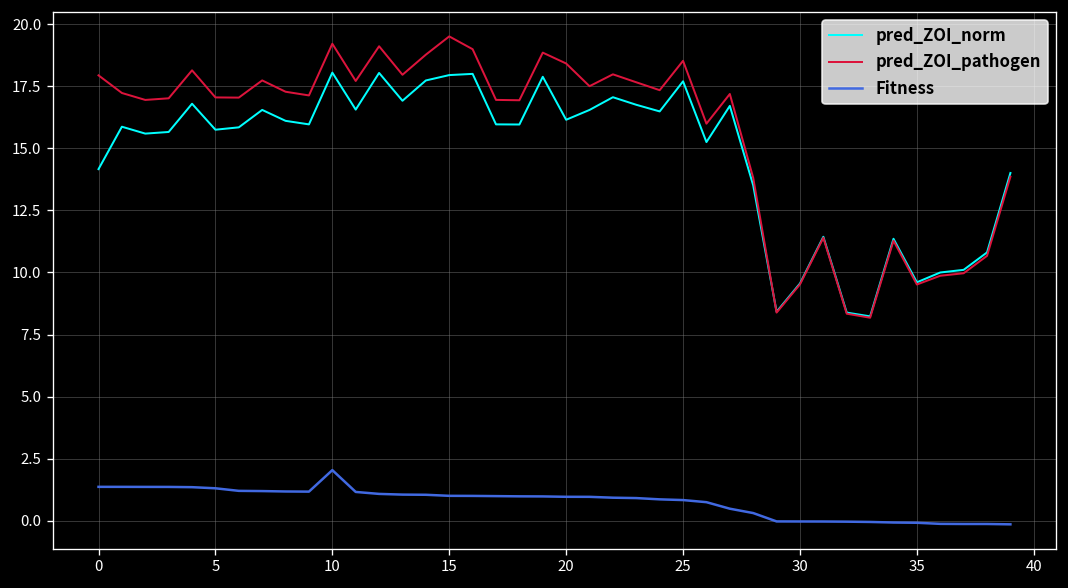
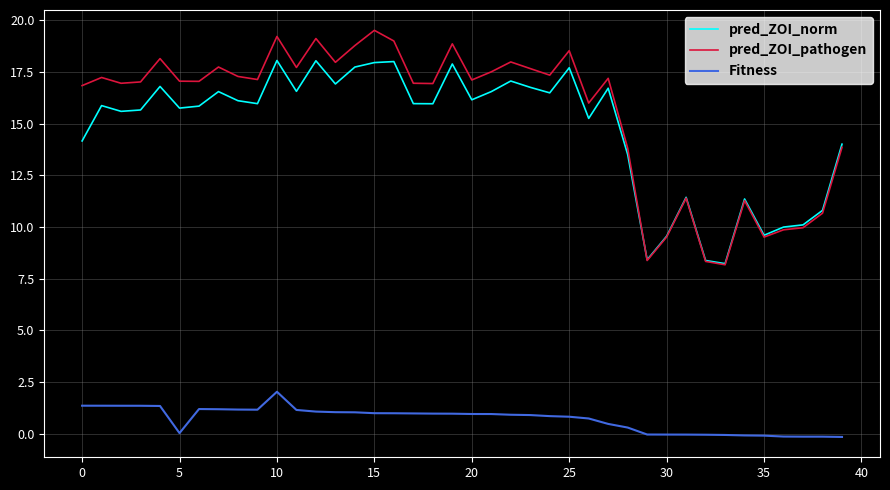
  {
    "pred_ZOI_norm": {
      "0": 14.2,
      "5": 15.8,
      "10": 18.1,
      "15": 18.0,
      "20": 16.2,
      "25": 17.7
    },
    "pred_ZOI_pathogen": {
-     "0": 17.9,
+     "0": 16.8,
      "5": 17.1,
      "10": 19.2,
      "15": 19.5,
-     "20": 18.4,
+     "20": 17.1,
      "25": 18.5
    },
    "Fitness": {
      "0": 1.4,
-     "5": 1.3,
+     "5": 0.0,
      "10": 2.0,
      "15": 1.0,
      "20": 1.0,
      "25": 0.8,
      "30": 0.0,
      "35": -0.1
    }
  }
